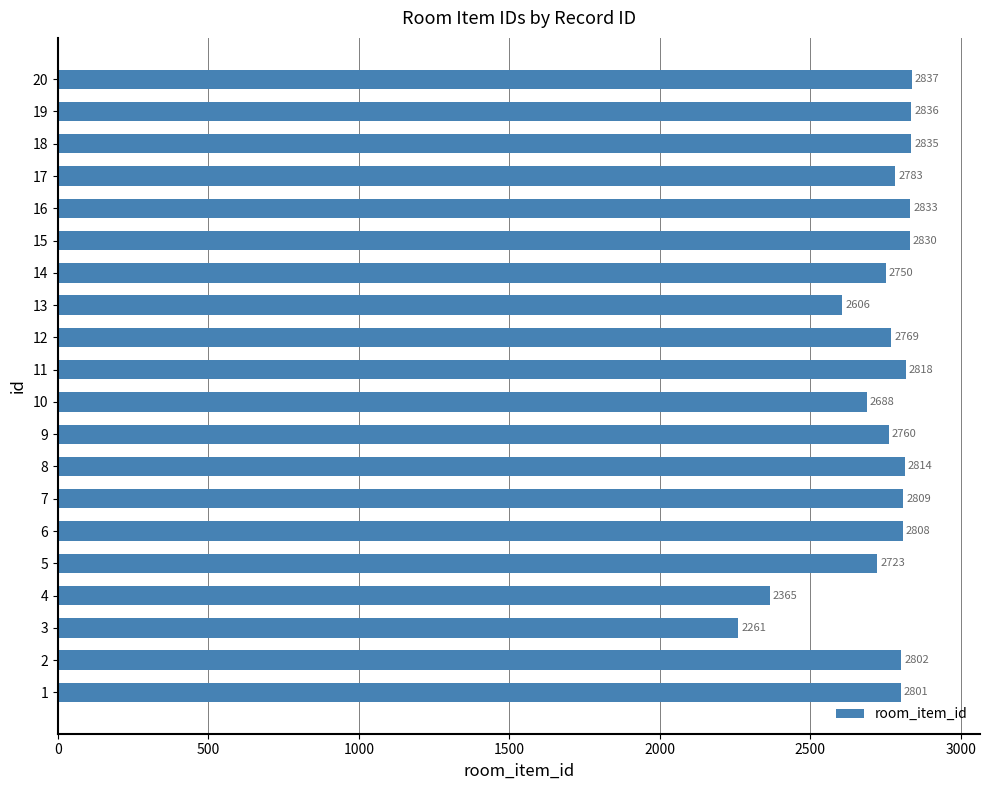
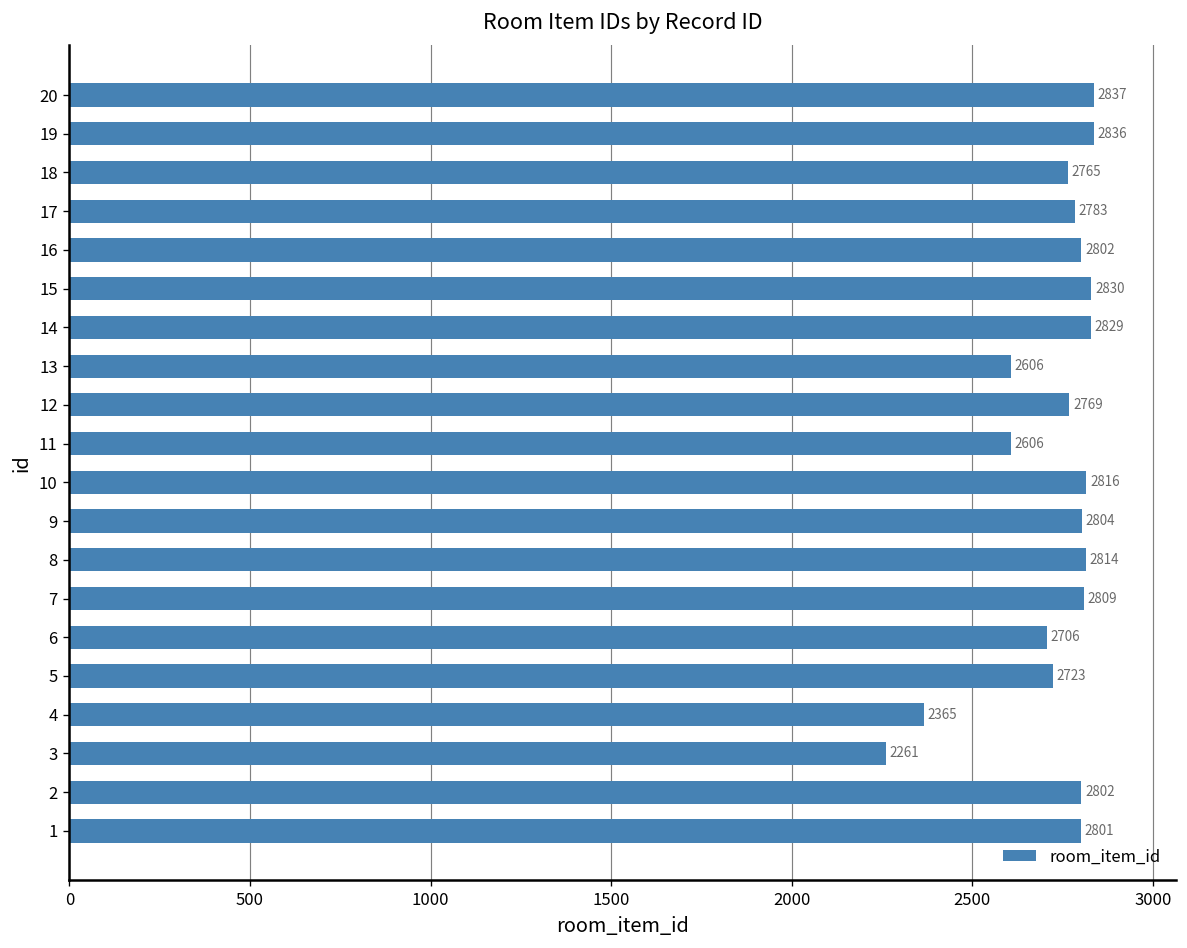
  {
    "20": 2837,
    "19": 2836,
-   "18": 2835,
+   "18": 2765,
    "17": 2783,
-   "16": 2833,
+   "16": 2802,
    "15": 2830,
-   "14": 2750,
+   "14": 2829,
    "13": 2606,
    "12": 2769,
-   "11": 2818,
-   "10": 2688,
-   "9": 2760,
+   "11": 2606,
+   "10": 2816,
+   "9": 2804,
    "8": 2814,
    "7": 2809,
-   "6": 2808,
+   "6": 2706,
    "5": 2723,
    "4": 2365,
    "3": 2261,
    "2": 2802,
    "1": 2801
  }
